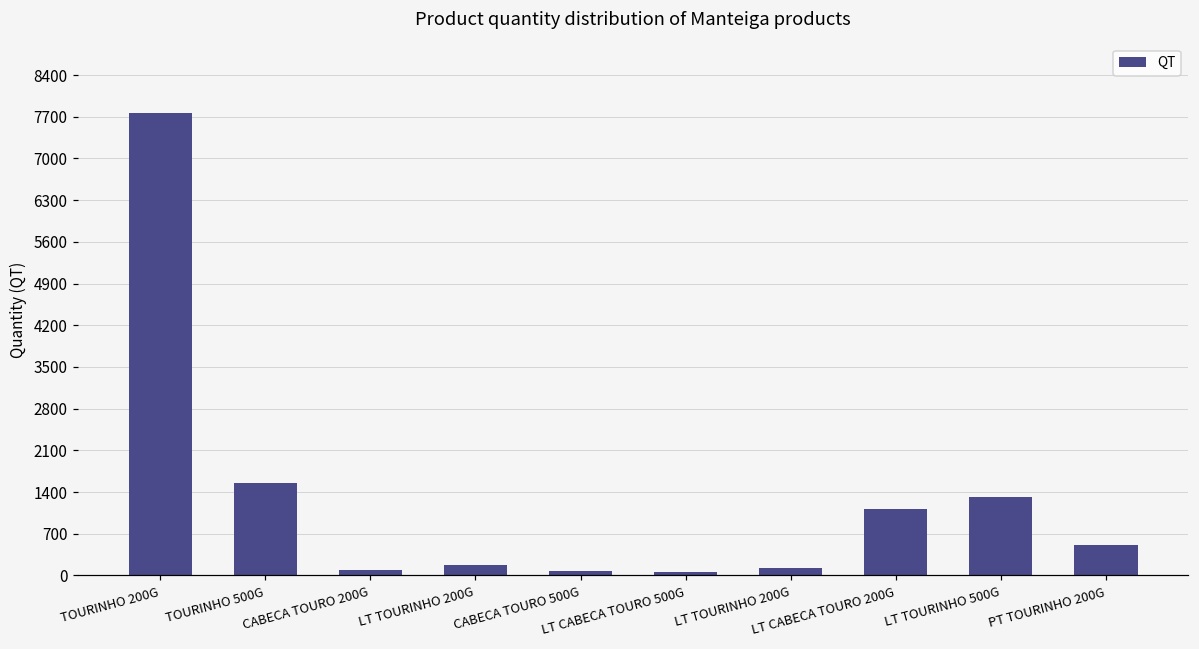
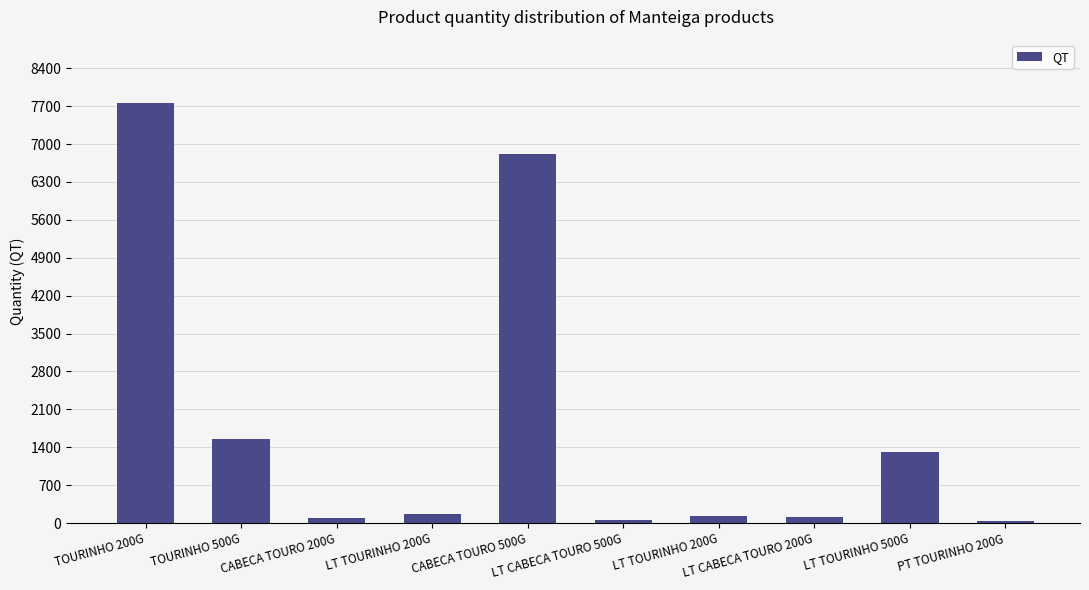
  {
    "TOURINHO 200G": 7800,
    "TOURINHO 500G": 1600,
    "CABECA TOURO 200G": 100,
-   "CABECA TOURO 500G": 100,
+   "CABECA TOURO 500G": 6800,
    "LT CABECA TOURO 500G": 100,
-   "LT CABECA TOURO 200G": 1100,
+   "LT CABECA TOURO 200G": 100,
    "LT TOURINHO 500G": 1300,
-   "PT TOURINHO 200G": 500
+   "PT TOURINHO 200G": 0
  }
